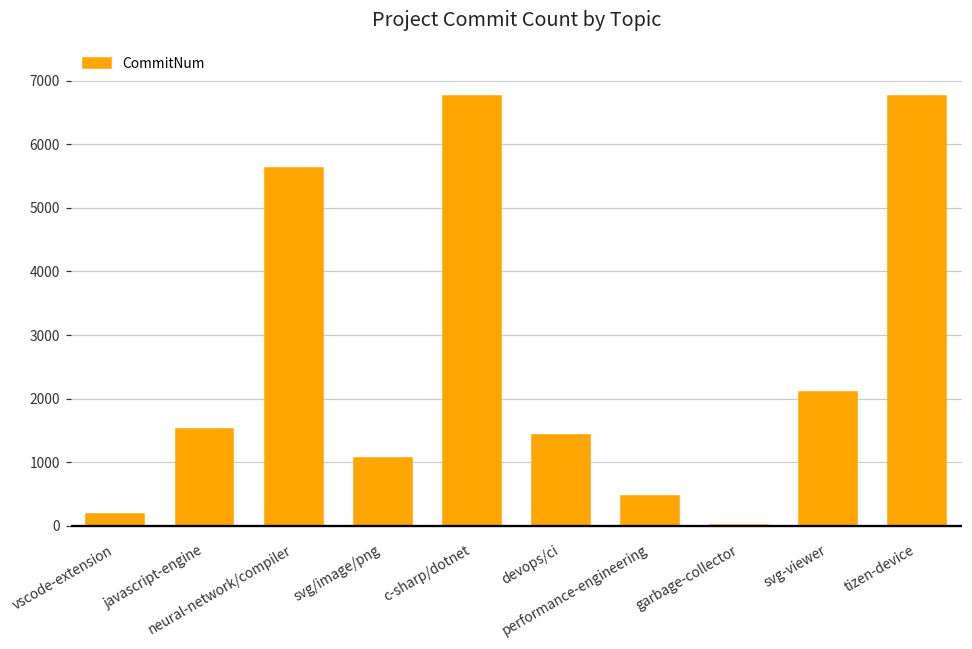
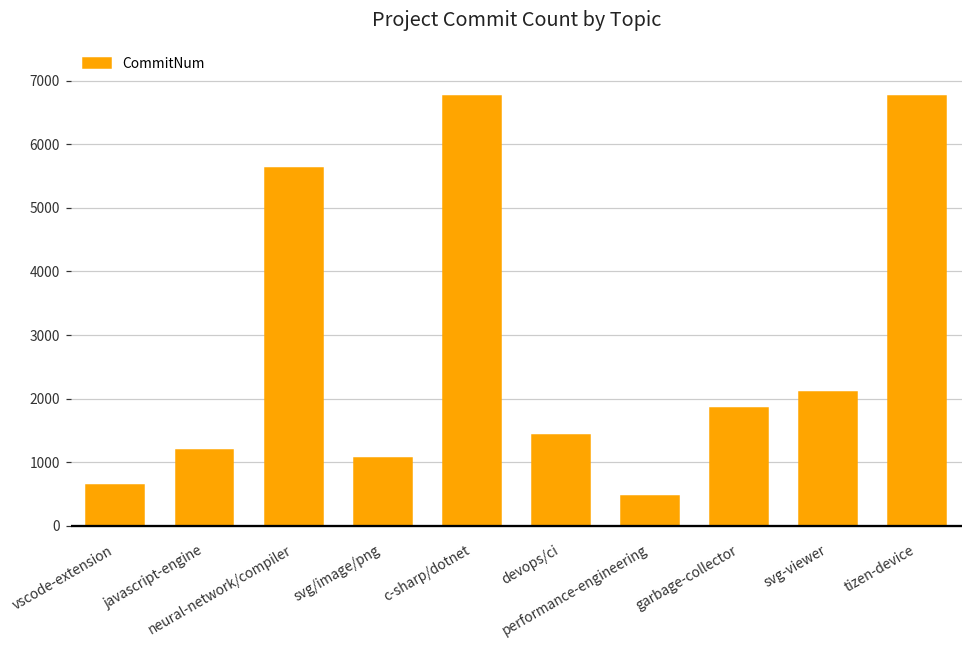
  {
-   "vscode-extension": 200,
-   "javascript-engine": 1500,
+   "vscode-extension": 600,
+   "javascript-engine": 1200,
    "neural-network/compiler": 5600,
    "svg/image/png": 1100,
    "c-sharp/dotnet": 6800,
    "devops/ci": 1400,
    "performance-engineering": 500,
-   "garbage-collector": 0,
+   "garbage-collector": 1800,
    "svg-viewer": 2100,
    "tizen-device": 6800
  }
